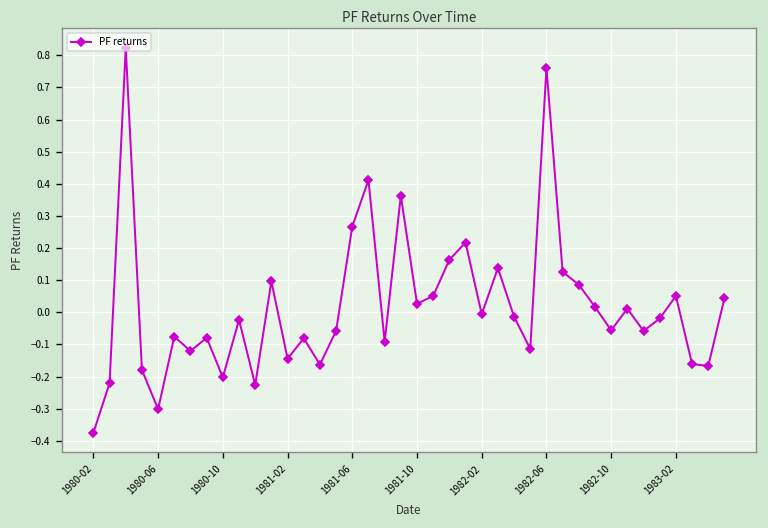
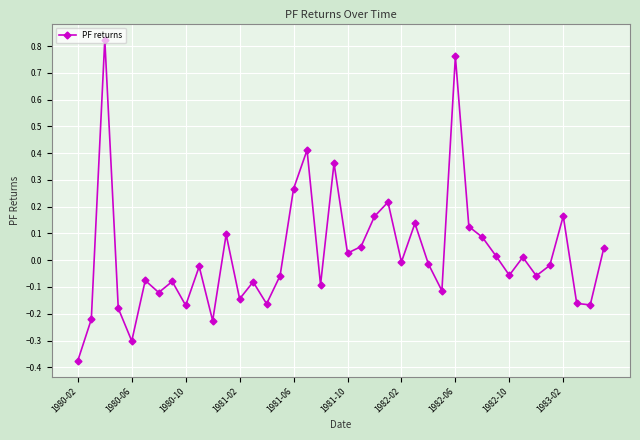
  {
    "1980-02": -0.38,
    "1980-06": -0.30,
-   "1980-10": -0.20,
+   "1980-10": -0.17,
    "1981-02": -0.14,
    "1981-06": 0.27,
    "1981-10": 0.03,
    "1982-02": -0.01,
    "1982-06": 0.76,
    "1982-10": -0.06,
-   "1983-02": 0.05
+   "1983-02": 0.16
  }
